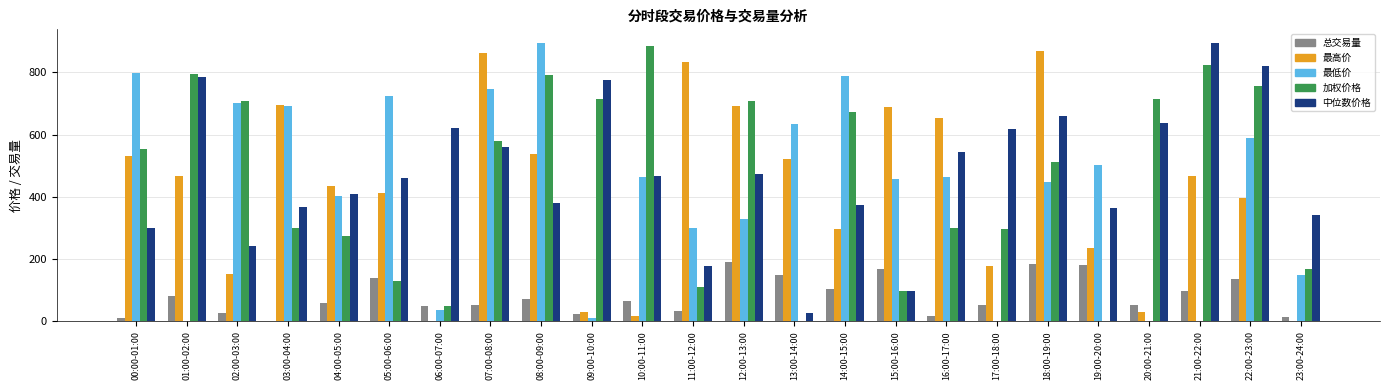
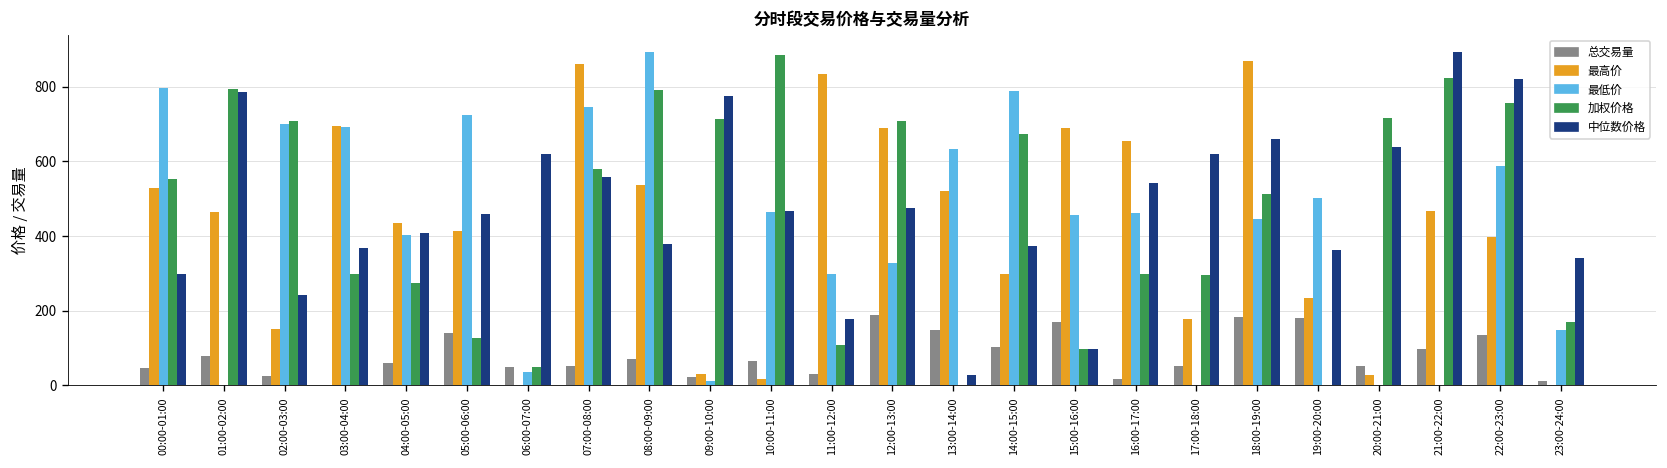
  {
    "总交易量": {
-     "00:00-01:00": 10,
+     "00:00-01:00": 50,
      "01:00-02:00": 80,
      "02:00-03:00": 30,
      "03:00-04:00": 0,
      "04:00-05:00": 60,
      "05:00-06:00": 140,
      "06:00-07:00": 50,
      "07:00-08:00": 50,
      "08:00-09:00": 70,
      "09:00-10:00": 20,
      "10:00-11:00": 60,
      "11:00-12:00": 30,
      "12:00-13:00": 190,
      "13:00-14:00": 150,
      "14:00-15:00": 100,
      "15:00-16:00": 170,
      "16:00-17:00": 20,
      "17:00-18:00": 50,
      "18:00-19:00": 180,
      "19:00-20:00": 180,
      "20:00-21:00": 50,
      "21:00-22:00": 100,
      "22:00-23:00": 130,
      "23:00-24:00": 10
    },
    "最高价": {
      "00:00-01:00": 530,
      "01:00-02:00": 470,
      "02:00-03:00": 150,
      "03:00-04:00": 690,
      "04:00-05:00": 440,
      "05:00-06:00": 410,
      "06:00-07:00": 0,
      "07:00-08:00": 860,
      "08:00-09:00": 540,
      "09:00-10:00": 30,
      "10:00-11:00": 20,
      "11:00-12:00": 830,
      "12:00-13:00": 690,
      "13:00-14:00": 520,
      "14:00-15:00": 300,
      "15:00-16:00": 690,
      "16:00-17:00": 650,
      "17:00-18:00": 180,
      "18:00-19:00": 870,
      "19:00-20:00": 240,
      "20:00-21:00": 30,
      "21:00-22:00": 470,
      "22:00-23:00": 400
    },
    "最低价": {
      "00:00-01:00": 800,
      "01:00-02:00": 0,
      "02:00-03:00": 700,
      "03:00-04:00": 690,
      "04:00-05:00": 400,
      "05:00-06:00": 720,
      "06:00-07:00": 40,
      "07:00-08:00": 750,
      "08:00-09:00": 890,
      "09:00-10:00": 10,
      "10:00-11:00": 460,
      "11:00-12:00": 300,
      "12:00-13:00": 330,
      "13:00-14:00": 630,
      "14:00-15:00": 790,
      "15:00-16:00": 460,
      "16:00-17:00": 460,
      "17:00-18:00": 0,
      "18:00-19:00": 450,
      "19:00-20:00": 500,
      "21:00-22:00": 0,
      "22:00-23:00": 590,
      "23:00-24:00": 150
    },
    "加权价格": {
      "00:00-01:00": 550,
      "01:00-02:00": 790,
      "02:00-03:00": 710,
      "03:00-04:00": 300,
      "04:00-05:00": 270,
      "05:00-06:00": 130,
      "06:00-07:00": 50,
      "07:00-08:00": 580,
      "08:00-09:00": 790,
      "09:00-10:00": 710,
      "10:00-11:00": 890,
      "11:00-12:00": 110,
      "12:00-13:00": 710,
      "13:00-14:00": 0,
      "14:00-15:00": 670,
      "15:00-16:00": 100,
      "16:00-17:00": 300,
      "17:00-18:00": 300,
      "18:00-19:00": 510,
      "19:00-20:00": 0,
      "20:00-21:00": 720,
      "21:00-22:00": 820,
      "22:00-23:00": 760,
      "23:00-24:00": 170
    },
    "中位数价格": {
      "00:00-01:00": 300,
      "01:00-02:00": 790,
      "02:00-03:00": 240,
      "03:00-04:00": 370,
      "04:00-05:00": 410,
      "05:00-06:00": 460,
      "06:00-07:00": 620,
      "07:00-08:00": 560,
      "08:00-09:00": 380,
      "09:00-10:00": 780,
      "10:00-11:00": 470,
      "11:00-12:00": 180,
      "12:00-13:00": 470,
      "13:00-14:00": 30,
      "14:00-15:00": 370,
      "15:00-16:00": 100,
      "16:00-17:00": 540,
      "17:00-18:00": 620,
      "18:00-19:00": 660,
      "19:00-20:00": 360,
      "20:00-21:00": 640,
      "21:00-22:00": 890,
      "22:00-23:00": 820,
      "23:00-24:00": 340
    }
  }
